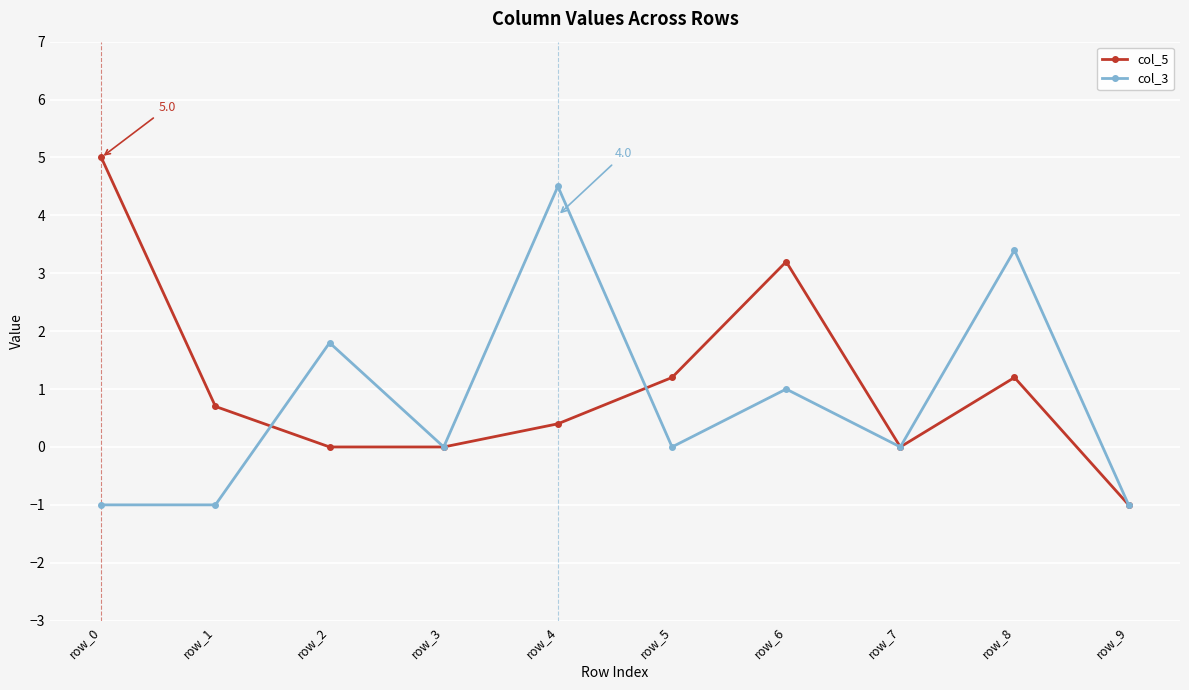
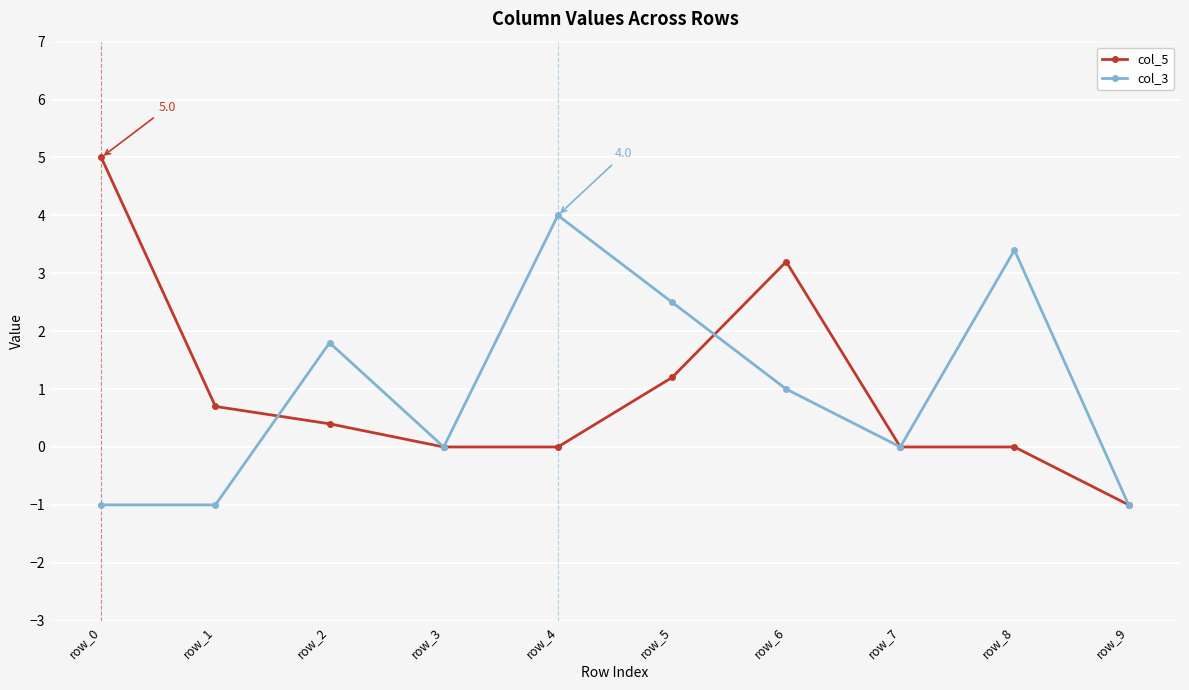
  {
    "col_5": {
      "row_1": 0.7,
-     "row_2": 0.0,
-     "row_4": 0.4,
+     "row_2": 0.4,
+     "row_4": 0.0,
      "row_5": 1.2,
      "row_6": 3.2,
-     "row_8": 1.2
+     "row_8": 0.0
    },
    "col_3": {
      "row_0": -1.0,
      "row_1": -1.0,
      "row_2": 1.8,
-     "row_4": 4.5,
-     "row_5": 0.0,
+     "row_4": 4.0,
+     "row_5": 2.5,
      "row_6": 1.0,
      "row_8": 3.4
    }
  }
